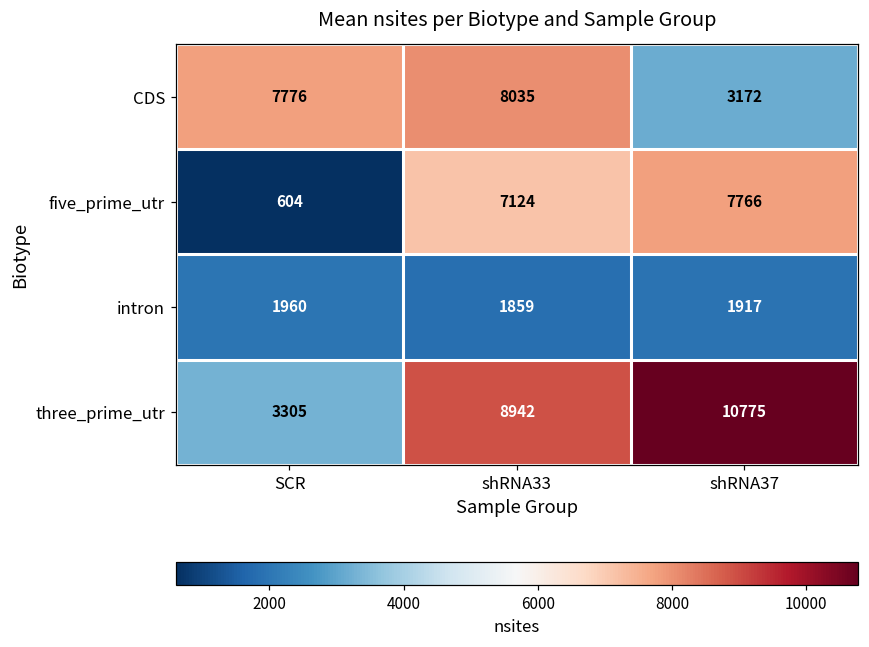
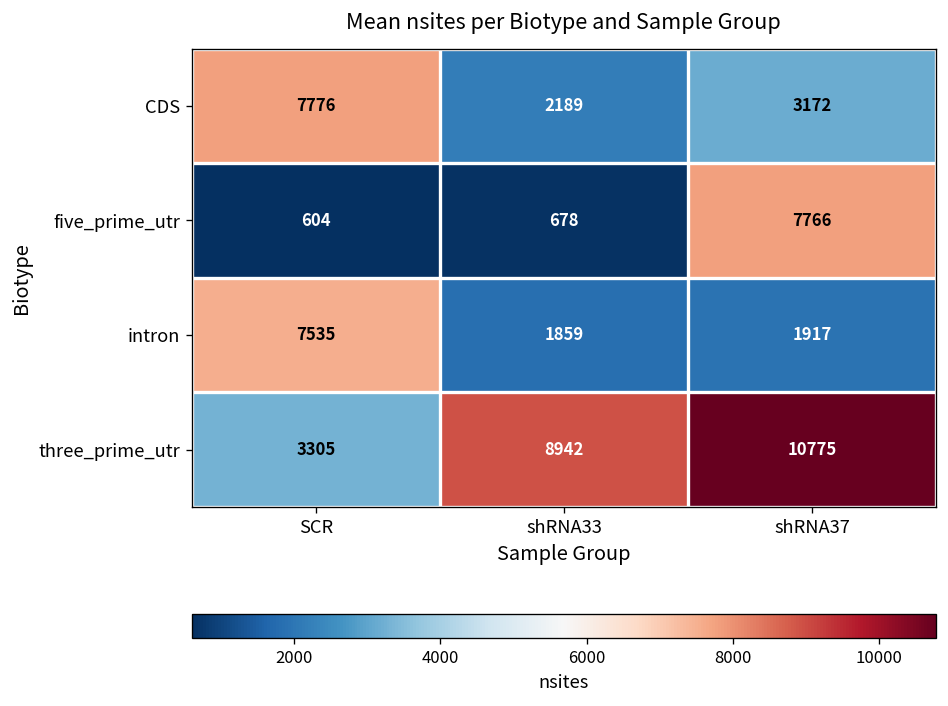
  {
    "CDS": {
      "SCR": 7776,
-     "shRNA33": 8035,
+     "shRNA33": 2189,
      "shRNA37": 3172
    },
    "five_prime_utr": {
      "SCR": 604,
-     "shRNA33": 7124,
+     "shRNA33": 678,
      "shRNA37": 7766
    },
    "intron": {
-     "SCR": 1960,
+     "SCR": 7535,
      "shRNA33": 1859,
      "shRNA37": 1917
    },
    "three_prime_utr": {
      "SCR": 3305,
      "shRNA33": 8942,
      "shRNA37": 10775
    }
  }
